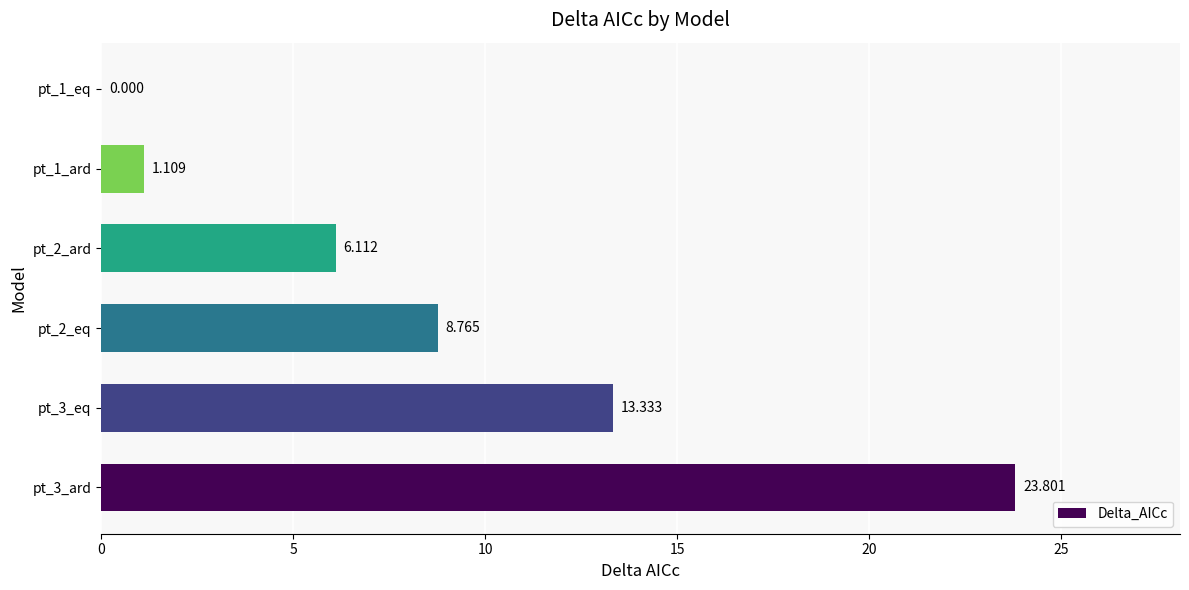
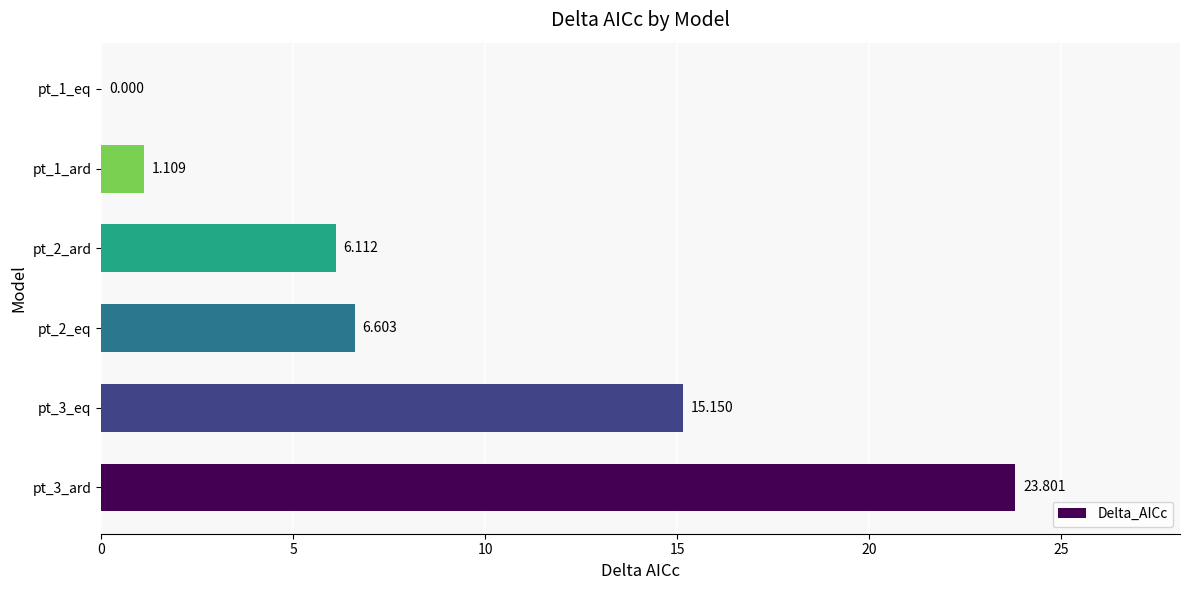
  {
    "pt_1_eq": 0.000,
    "pt_1_ard": 1.109,
    "pt_2_ard": 6.112,
-   "pt_2_eq": 8.765,
-   "pt_3_eq": 13.333,
+   "pt_2_eq": 6.603,
+   "pt_3_eq": 15.150,
    "pt_3_ard": 23.801
  }
